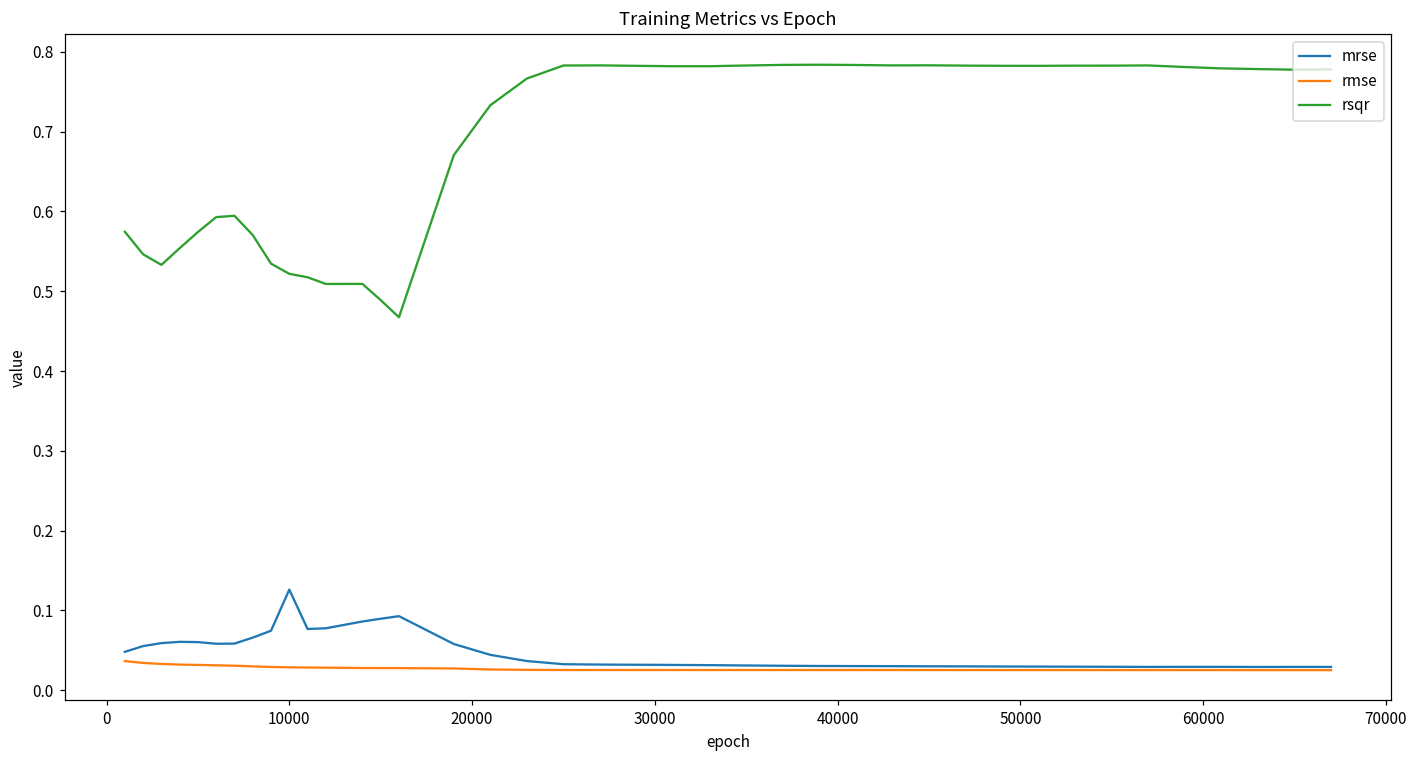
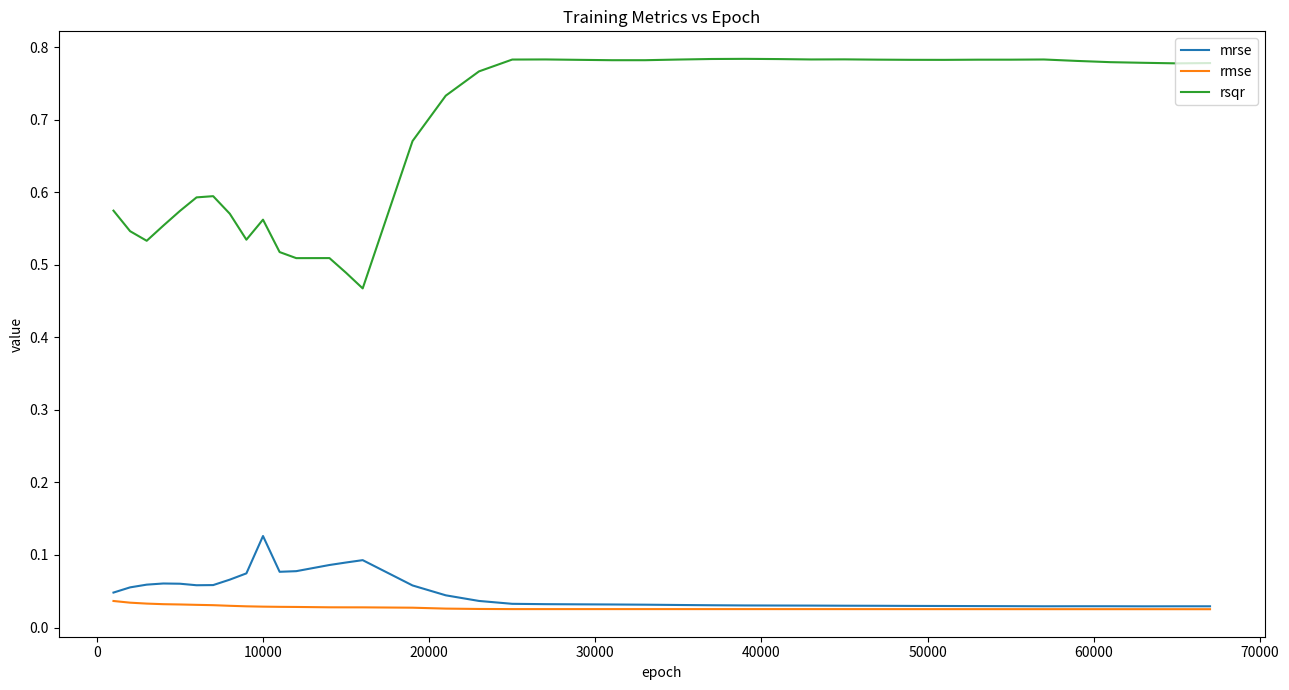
  {
    "mrse": {
      "10000": 0.13
    },
    "rmse": {
      "10000": 0.03
    },
    "rsqr": {
-     "10000": 0.52
+     "10000": 0.56
    }
  }
